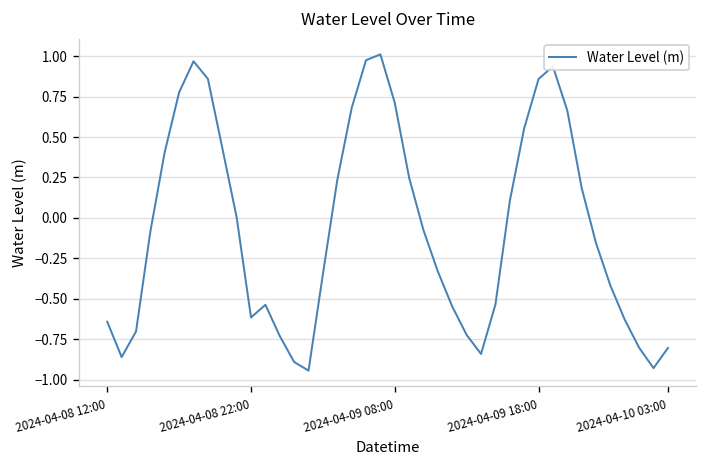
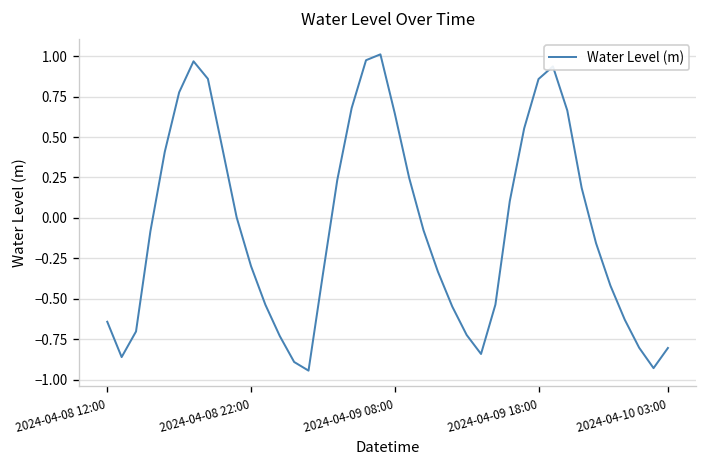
  {
    "2024-04-08 12:00": -0.64,
-   "2024-04-08 22:00": -0.62,
-   "2024-04-09 08:00": 0.71,
+   "2024-04-08 22:00": -0.30,
+   "2024-04-09 08:00": 0.65,
    "2024-04-09 18:00": 0.86,
    "2024-04-10 03:00": -0.80
  }
